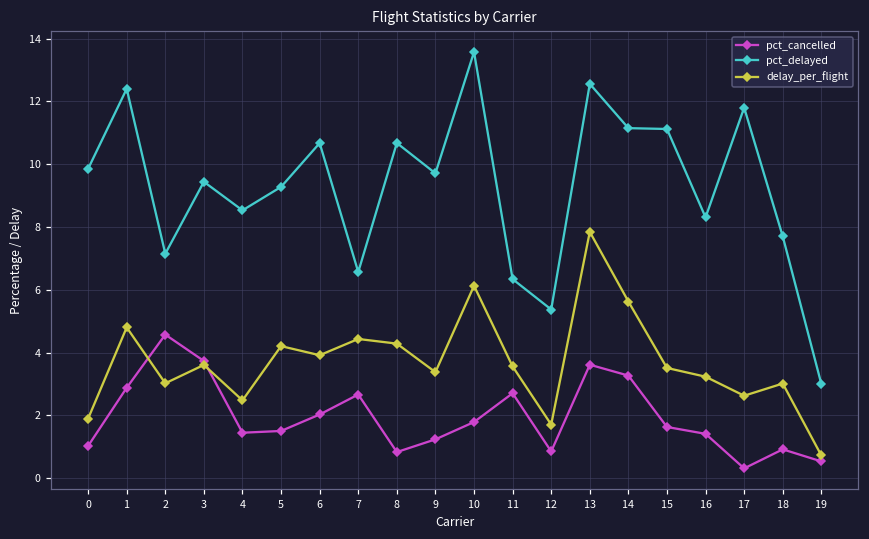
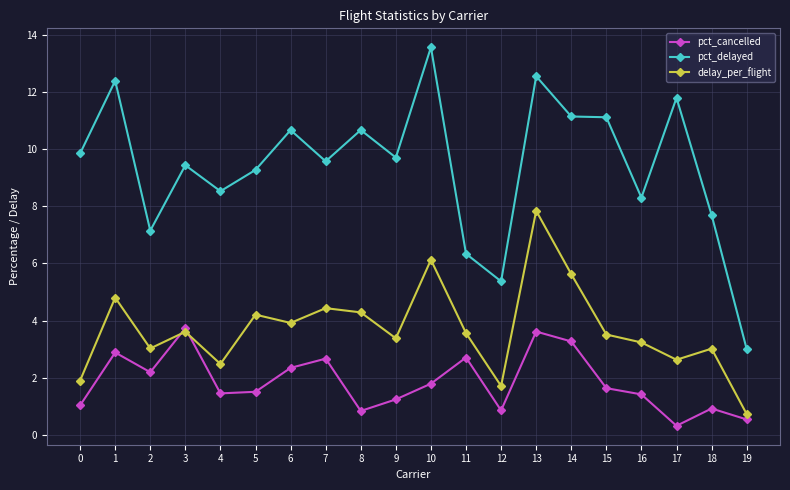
  {
    "pct_cancelled": {
      "0": 1.0,
      "1": 2.9,
-     "2": 4.6,
+     "2": 2.2,
      "3": 3.7,
      "4": 1.5,
      "5": 1.5,
-     "6": 2.0,
+     "6": 2.3,
      "7": 2.7,
      "8": 0.8,
      "9": 1.2,
      "10": 1.8,
      "11": 2.7,
      "12": 0.9,
      "13": 3.6,
      "14": 3.3,
      "15": 1.6,
      "16": 1.4,
      "17": 0.3,
      "18": 0.9,
      "19": 0.5
    },
    "pct_delayed": {
      "0": 9.9,
      "1": 12.4,
      "2": 7.2,
      "3": 9.4,
      "4": 8.5,
      "5": 9.3,
      "6": 10.7,
-     "7": 6.6,
+     "7": 9.6,
      "8": 10.7,
      "9": 9.7,
      "10": 13.6,
      "11": 6.3,
      "12": 5.4,
      "13": 12.6,
      "14": 11.1,
      "15": 11.1,
      "16": 8.3,
      "17": 11.8,
      "18": 7.7,
      "19": 3.0
    },
    "delay_per_flight": {
      "0": 1.9,
      "1": 4.8,
      "2": 3.0,
      "3": 3.6,
      "4": 2.5,
      "5": 4.2,
      "6": 3.9,
      "7": 4.4,
      "8": 4.3,
      "9": 3.4,
      "10": 6.1,
      "11": 3.6,
      "12": 1.7,
      "13": 7.8,
      "14": 5.6,
      "15": 3.5,
      "16": 3.2,
      "17": 2.6,
      "18": 3.0,
      "19": 0.7
    }
  }
